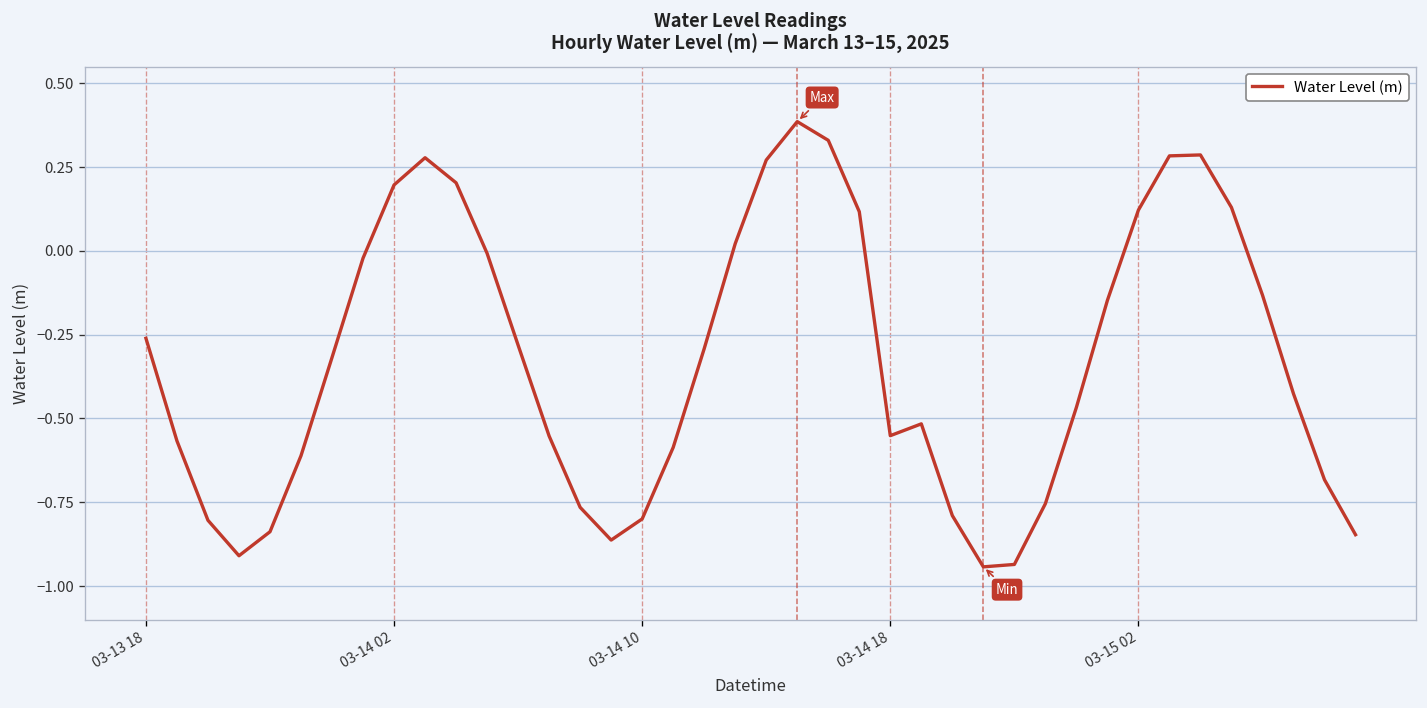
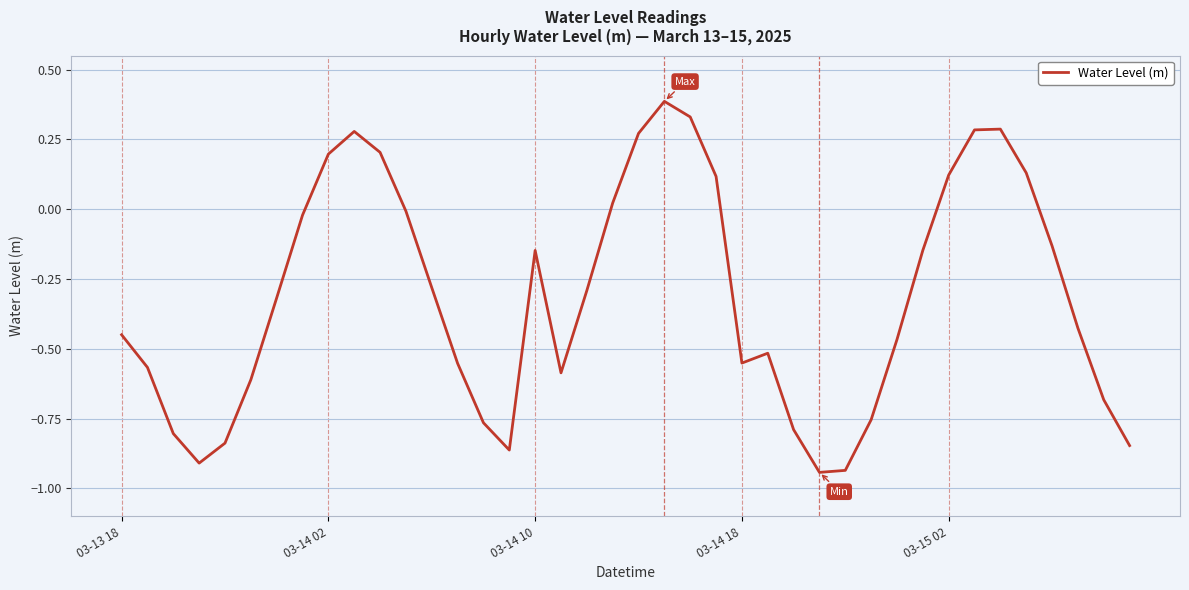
  {
-   "03-13 18": -0.26,
+   "03-13 18": -0.45,
    "03-14 02": 0.20,
-   "03-14 10": -0.80,
+   "03-14 10": -0.15,
    "03-14 18": -0.55,
    "03-15 02": 0.12
  }
